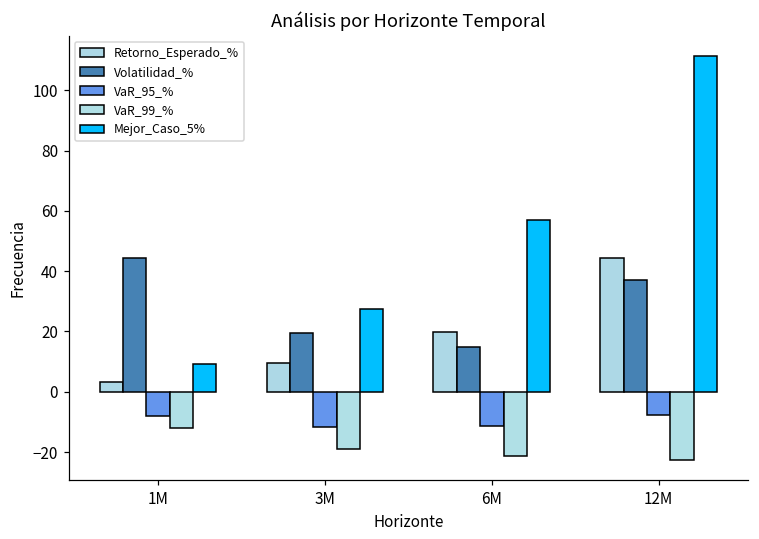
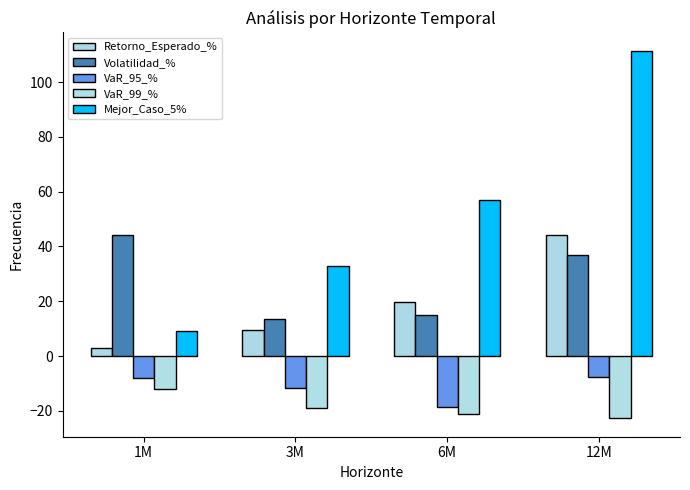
  {
    "Volatilidad_%": {
      "1M": 44,
-     "3M": 19,
+     "3M": 14,
      "6M": 15,
      "12M": 37
    },
    "VaR_95_%": {
      "1M": -8,
      "3M": -12,
-     "6M": -11,
+     "6M": -18,
      "12M": -8
    },
    "Mejor_Caso_5%": {
      "1M": 9,
-     "3M": 28,
+     "3M": 33,
      "6M": 57,
      "12M": 111
    }
  }
